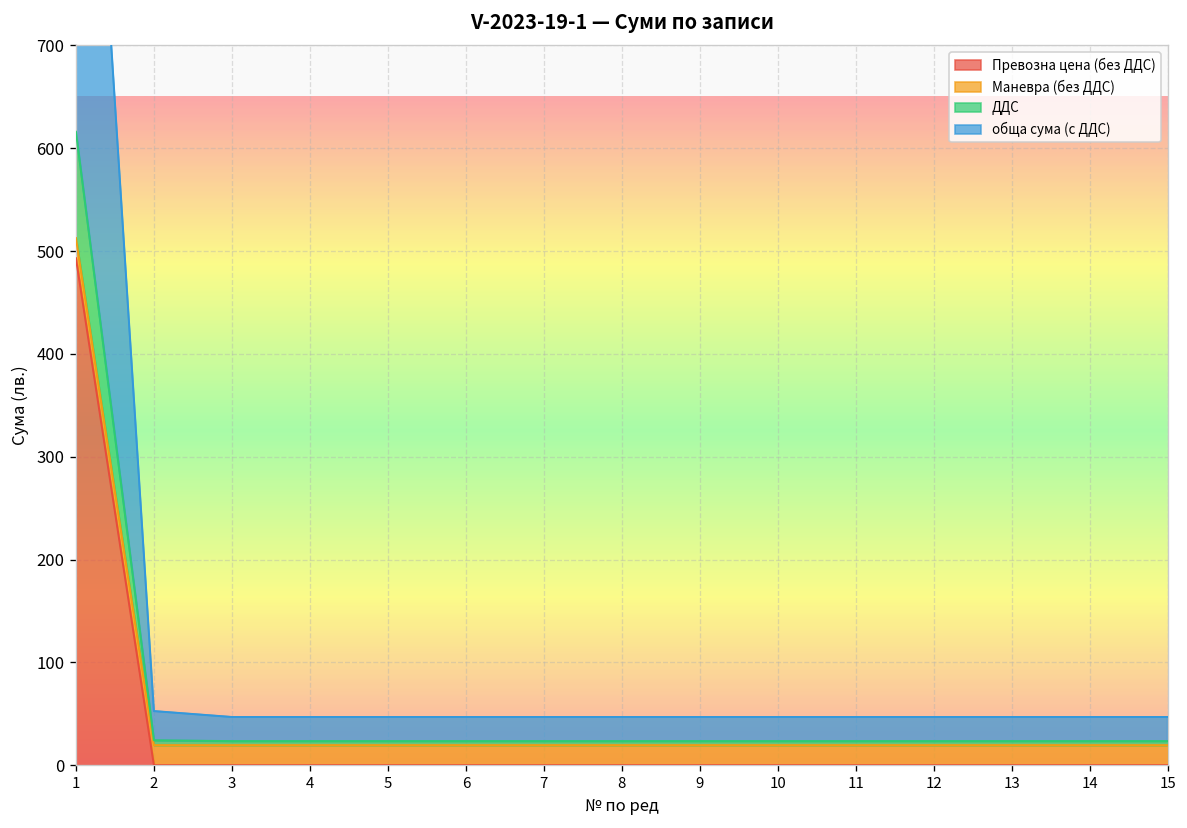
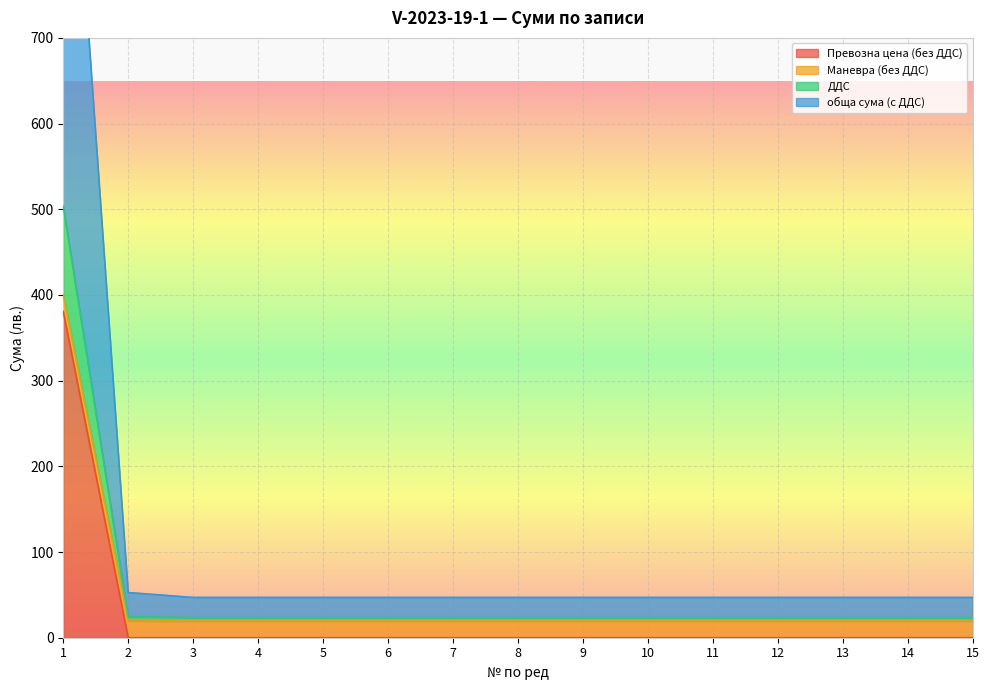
  {
    "Превозна цена (без ДДС)": {
-     "1": 490,
+     "1": 380,
      "2": 0,
      "3": 0,
      "4": 0,
      "5": 0,
      "6": 0,
      "7": 0,
      "8": 0,
      "9": 0,
      "10": 0,
      "11": 0,
      "12": 0,
      "13": 0,
      "14": 0,
      "15": 0
    },
    "Маневра (без ДДС)": {
      "1": 20,
      "2": 20,
      "3": 20,
      "4": 20,
      "5": 20,
      "6": 20,
      "7": 20,
      "8": 20,
      "9": 20,
      "10": 20,
      "11": 20,
      "12": 20,
      "13": 20,
      "14": 20,
      "15": 20
    },
    "ДДС": {
      "1": 100,
      "2": 0,
      "3": 0,
      "4": 0,
      "5": 0,
      "6": 0,
      "7": 0,
      "8": 0,
      "9": 0,
      "10": 0,
      "11": 0,
      "12": 0,
      "13": 0,
      "14": 0,
      "15": 0
    },
    "обща сума (с ДДС)": {
      "2": 30,
      "3": 20,
      "4": 20,
      "5": 20,
      "6": 20,
      "7": 20,
      "8": 20,
      "9": 20,
      "10": 20,
      "11": 20,
      "12": 20,
      "13": 20,
      "14": 20,
      "15": 20
    }
  }
